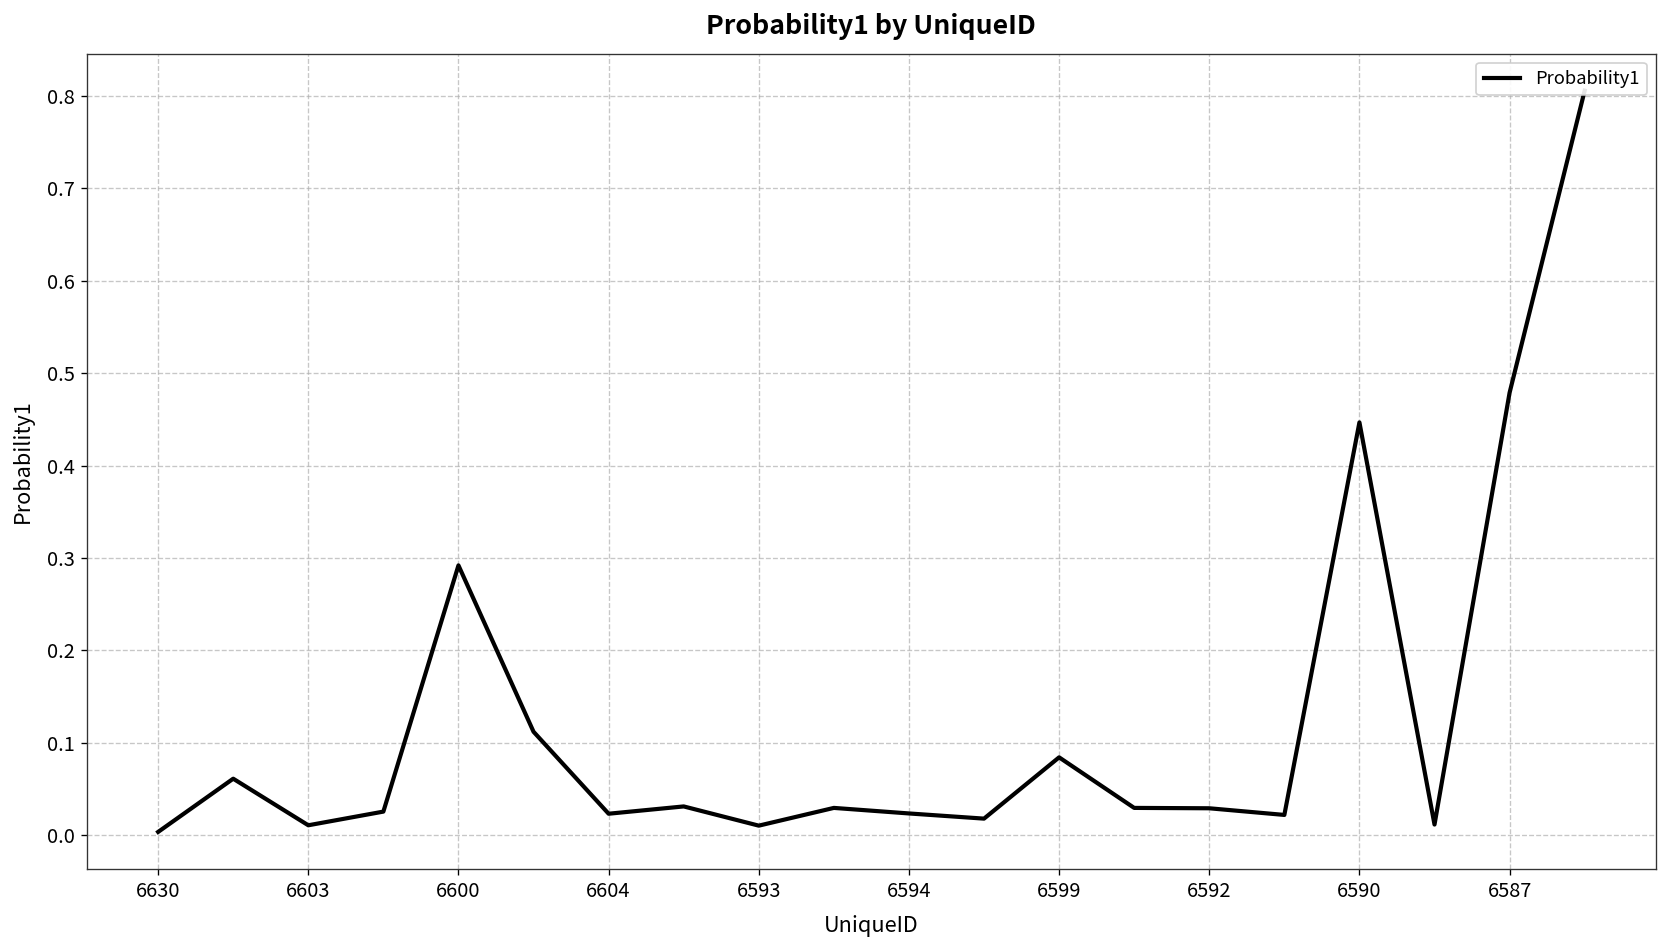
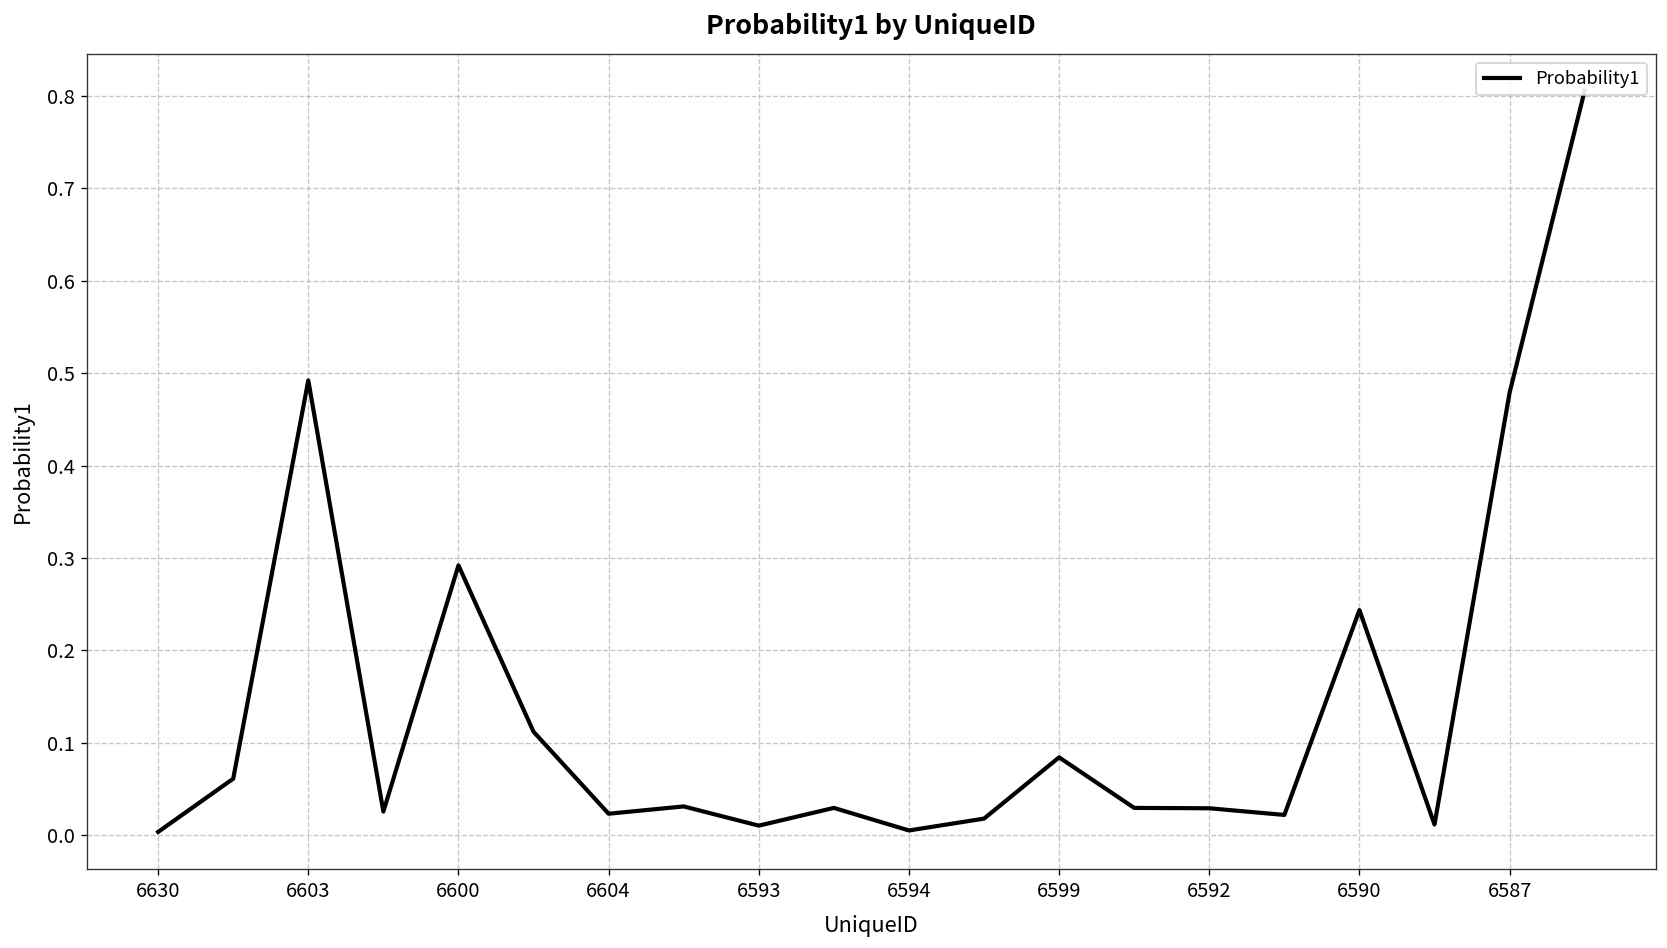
  {
    "6630": 0.00,
-   "6603": 0.01,
+   "6603": 0.49,
    "6600": 0.29,
    "6604": 0.02,
    "6593": 0.01,
-   "6594": 0.02,
+   "6594": 0.01,
    "6599": 0.08,
    "6592": 0.03,
-   "6590": 0.45,
+   "6590": 0.24,
    "6587": 0.48
  }
